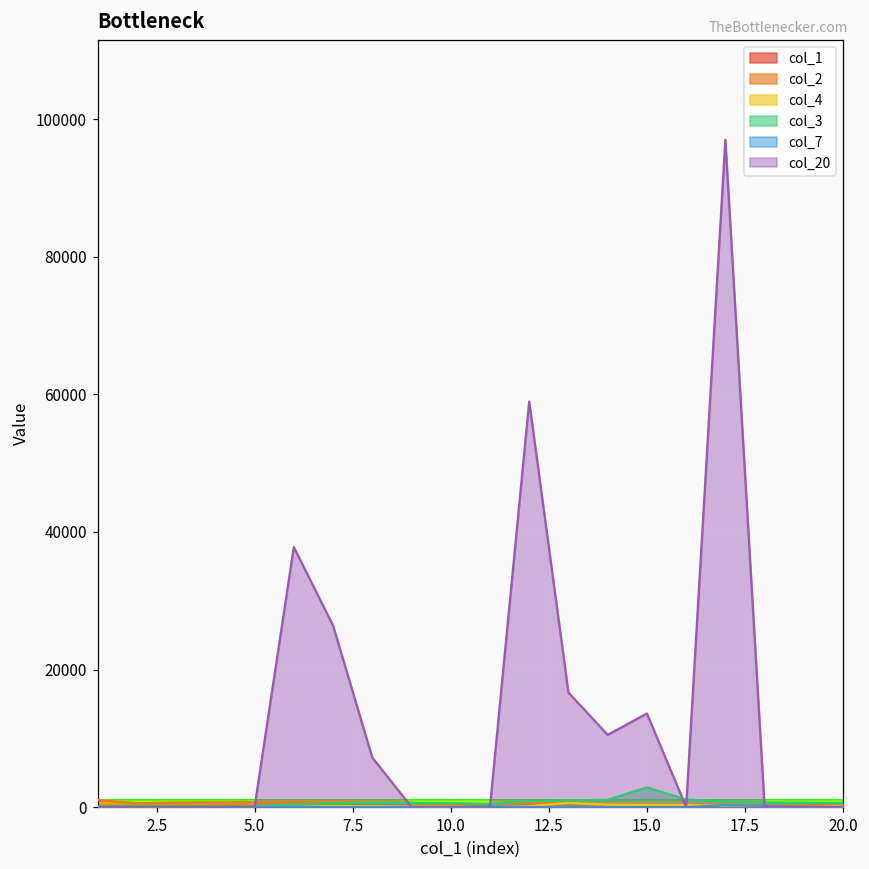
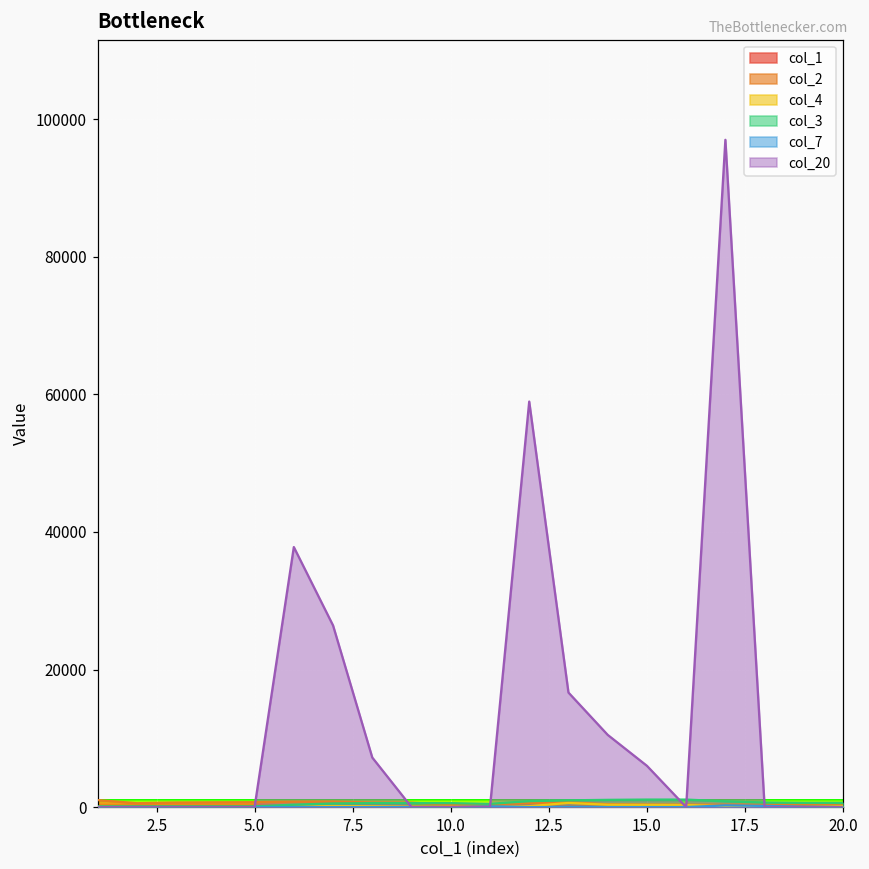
  {
    "col_3": {
-     "15.0": 3000
+     "15.0": 1000
    },
    "col_20": {
-     "15.0": 14000
+     "15.0": 6000
    }
  }
